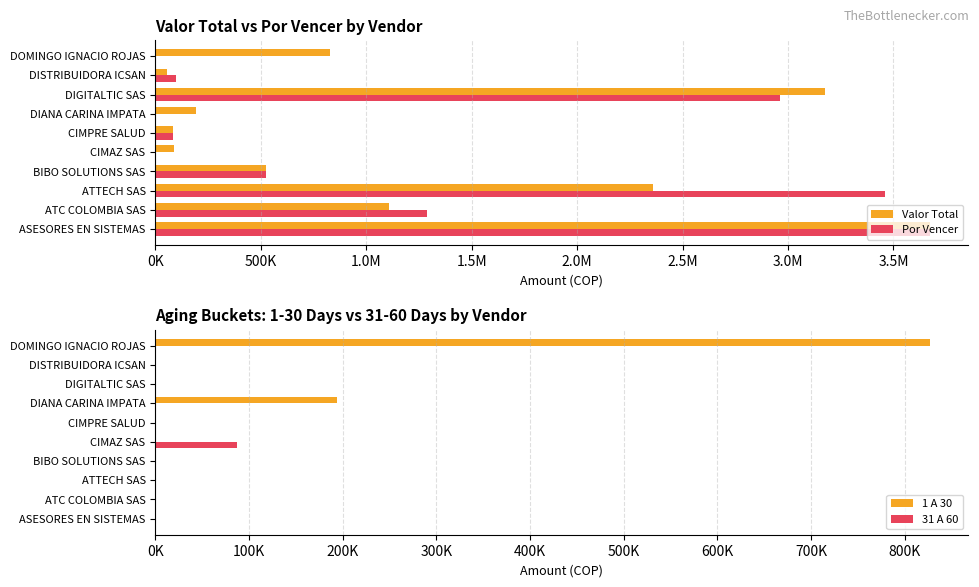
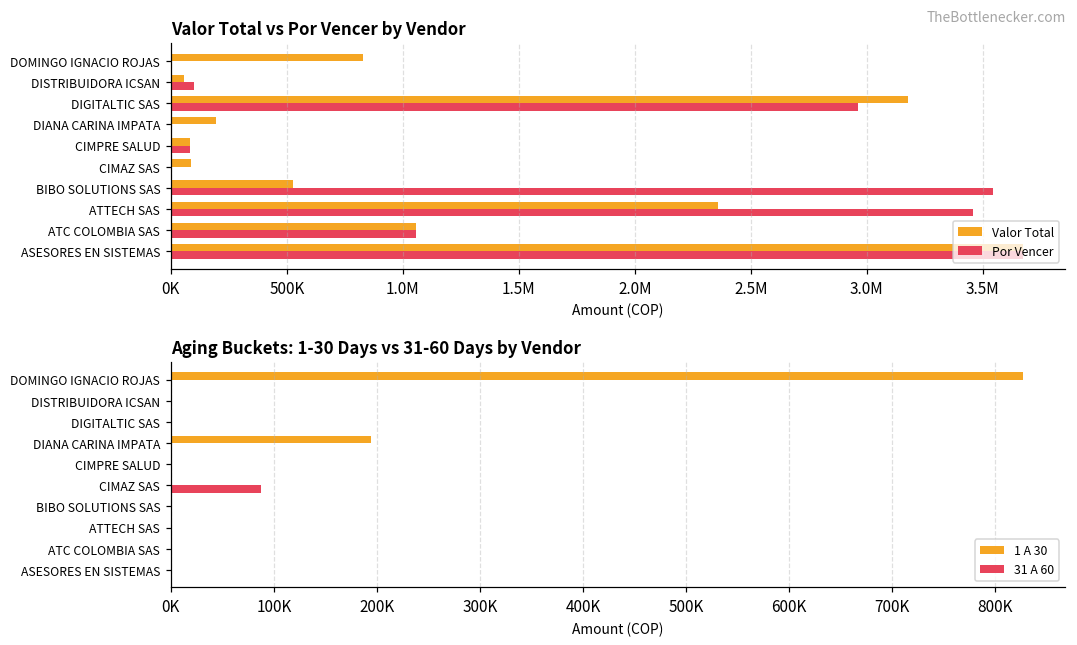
  {
    "Valor Total vs Por Vencer by Vendor": {
      "Valor Total": {
        "DOMINGO IGNACIO ROJAS": 830000,
        "DISTRIBUIDORA ICSAN": 60000,
        "DIGITALTIC SAS": 3180000,
        "DIANA CARINA IMPATA": 190000,
        "CIMPRE SALUD": 80000,
        "CIMAZ SAS": 90000,
        "BIBO SOLUTIONS SAS": 530000,
        "ATTECH SAS": 2360000,
-       "ATC COLOMBIA SAS": 1110000
+       "ATC COLOMBIA SAS": 1060000
      },
      "Por Vencer": {
        "DOMINGO IGNACIO ROJAS": 0,
        "DISTRIBUIDORA ICSAN": 100000,
        "DIGITALTIC SAS": 2960000,
        "DIANA CARINA IMPATA": 0,
        "CIMPRE SALUD": 80000,
        "CIMAZ SAS": 0,
-       "BIBO SOLUTIONS SAS": 530000,
+       "BIBO SOLUTIONS SAS": 3550000,
        "ATTECH SAS": 3460000,
-       "ATC COLOMBIA SAS": 1290000
+       "ATC COLOMBIA SAS": 1060000
      }
    },
    "Aging Buckets: 1-30 Days vs 31-60 Days by Vendor": {
      "1 A 30": {
        "DOMINGO IGNACIO ROJAS": 830000,
        "DISTRIBUIDORA ICSAN": 0,
        "DIGITALTIC SAS": 0,
        "DIANA CARINA IMPATA": 190000,
        "CIMPRE SALUD": 0,
        "CIMAZ SAS": 0,
        "BIBO SOLUTIONS SAS": 0,
        "ATTECH SAS": 0,
        "ATC COLOMBIA SAS": 0,
        "ASESORES EN SISTEMAS": 0
      },
      "31 A 60": {
        "DOMINGO IGNACIO ROJAS": 0,
        "DISTRIBUIDORA ICSAN": 0,
        "DIGITALTIC SAS": 0,
        "DIANA CARINA IMPATA": 0,
        "CIMPRE SALUD": 0,
        "CIMAZ SAS": 90000,
        "BIBO SOLUTIONS SAS": 0,
        "ATTECH SAS": 0,
        "ATC COLOMBIA SAS": 0,
        "ASESORES EN SISTEMAS": 0
      }
    }
  }
